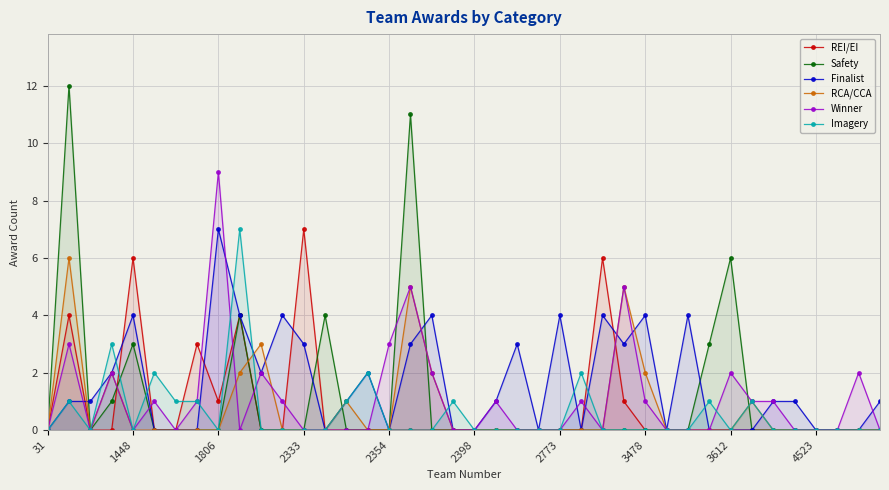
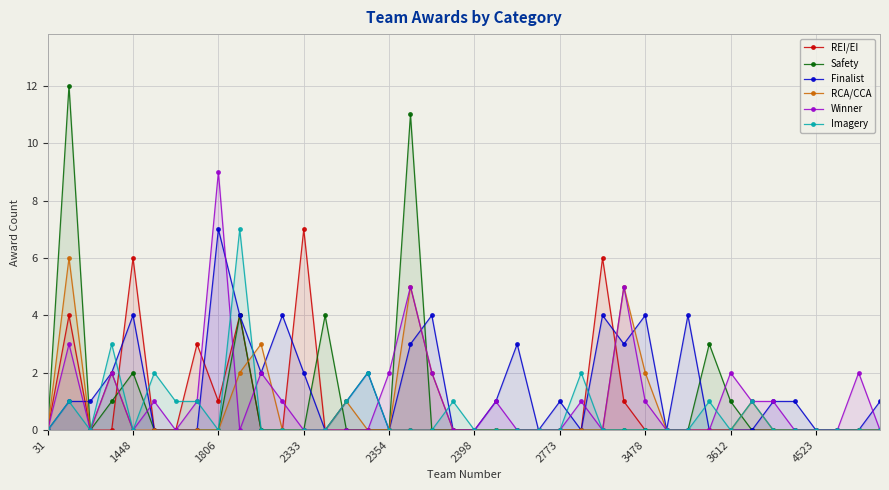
  {
    "REI/EI": {
      "1448": 6,
      "1806": 1,
      "2333": 7
    },
    "Safety": {
-     "1448": 3,
-     "3612": 6
+     "1448": 2,
+     "3612": 1
    },
    "Finalist": {
      "1448": 4,
      "1806": 7,
-     "2333": 3,
-     "2773": 4,
+     "2333": 2,
+     "2773": 1,
      "3478": 4
    },
    "RCA/CCA": {
      "3478": 2
    },
    "Winner": {
      "1806": 9,
-     "2354": 3,
+     "2354": 2,
      "3478": 1,
      "3612": 2
    }
  }
